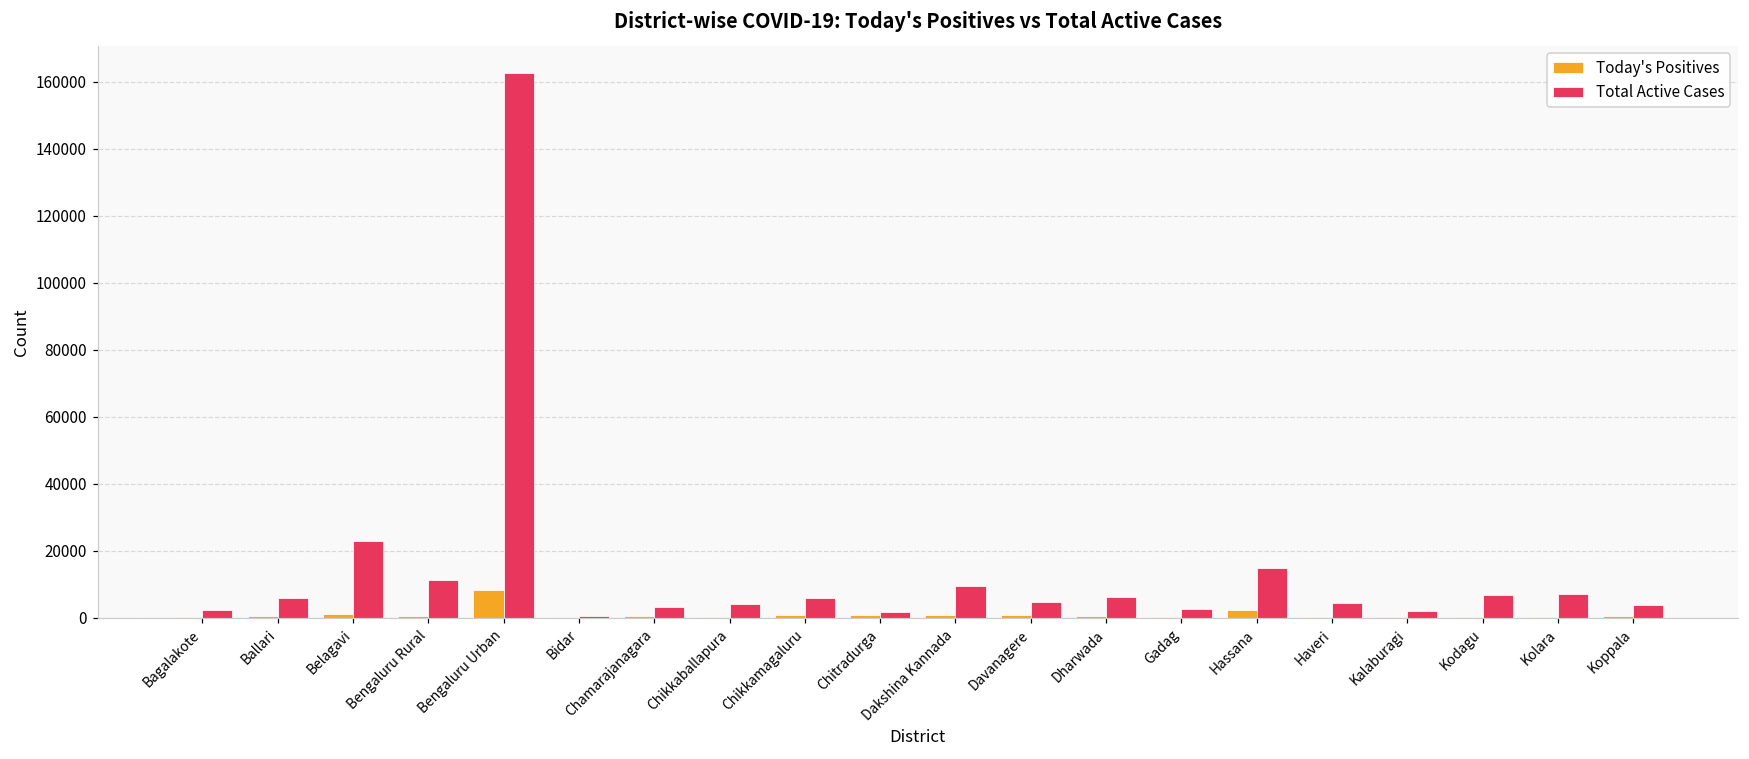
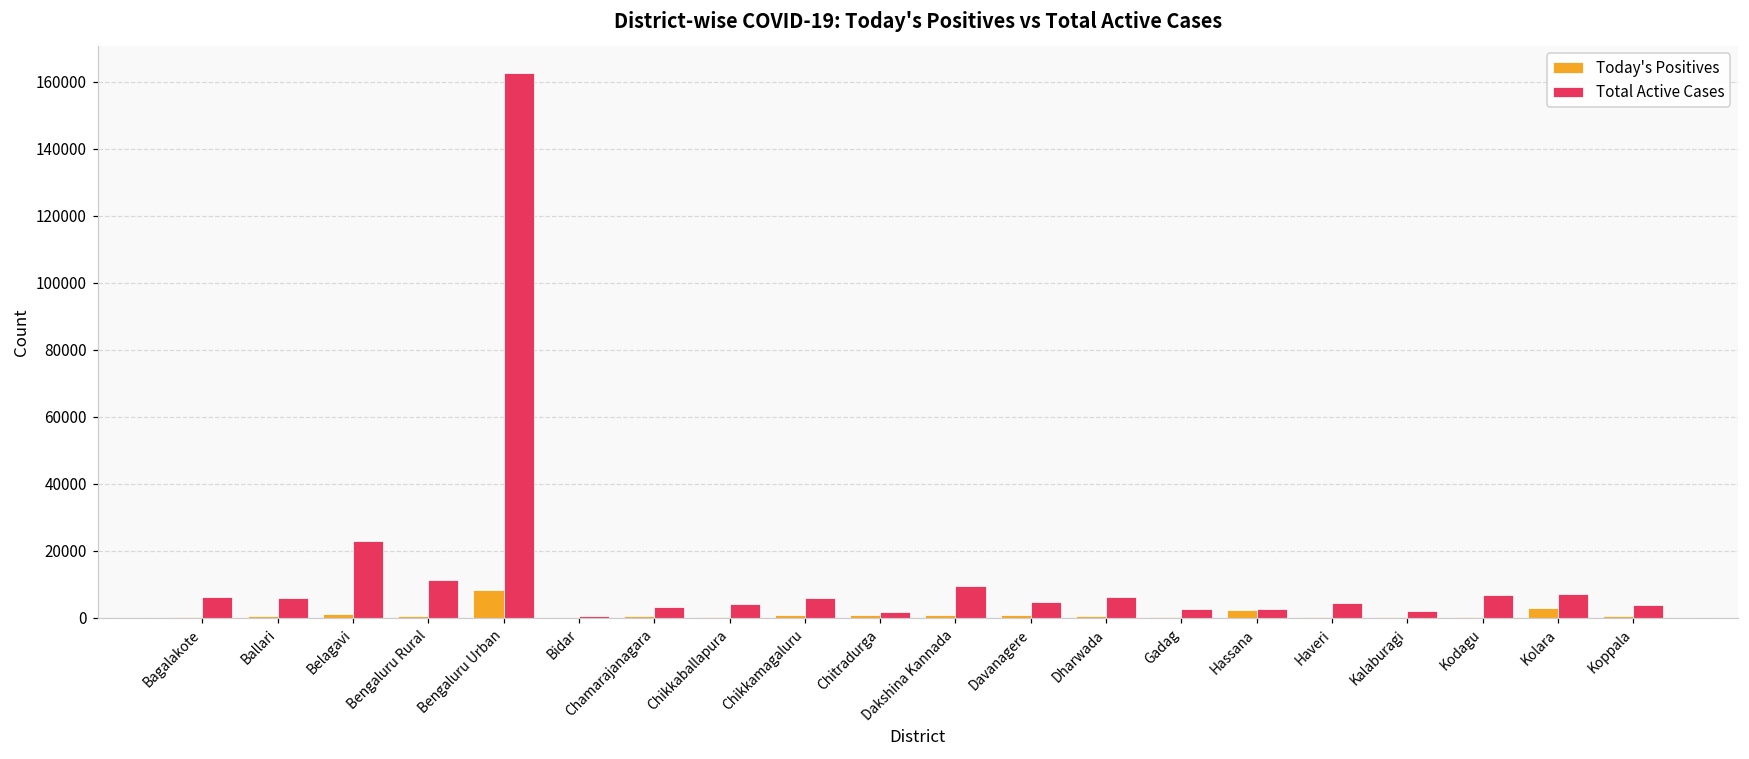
  {
    "Today's Positives": {
      "Belagavi": 1000,
      "Bengaluru Urban": 8000,
      "Hassana": 2000,
-     "Kolara": 0
+     "Kolara": 3000
    },
    "Total Active Cases": {
-     "Bagalakote": 2000,
+     "Bagalakote": 6000,
      "Ballari": 6000,
      "Belagavi": 23000,
      "Bengaluru Rural": 11000,
      "Bengaluru Urban": 163000,
      "Chamarajanagara": 3000,
      "Chikkaballapura": 4000,
      "Chikkamagaluru": 6000,
      "Chitradurga": 2000,
      "Dakshina Kannada": 9000,
      "Davanagere": 5000,
      "Dharwada": 6000,
      "Gadag": 3000,
-     "Hassana": 15000,
+     "Hassana": 2000,
      "Haveri": 4000,
      "Kalaburagi": 2000,
      "Kodagu": 7000,
      "Kolara": 7000,
      "Koppala": 4000
    }
  }
